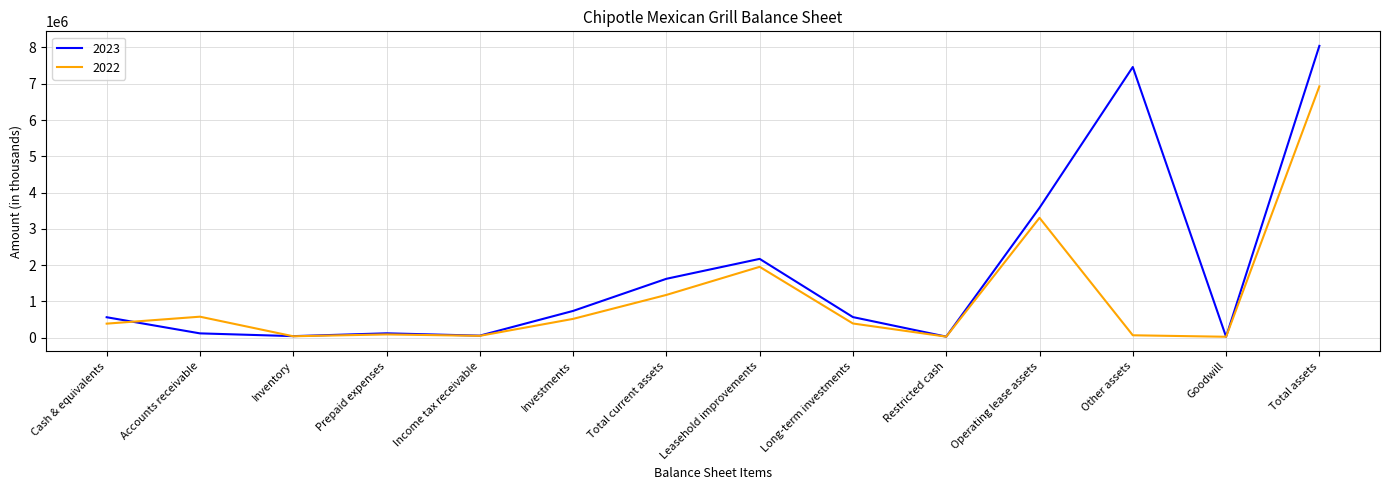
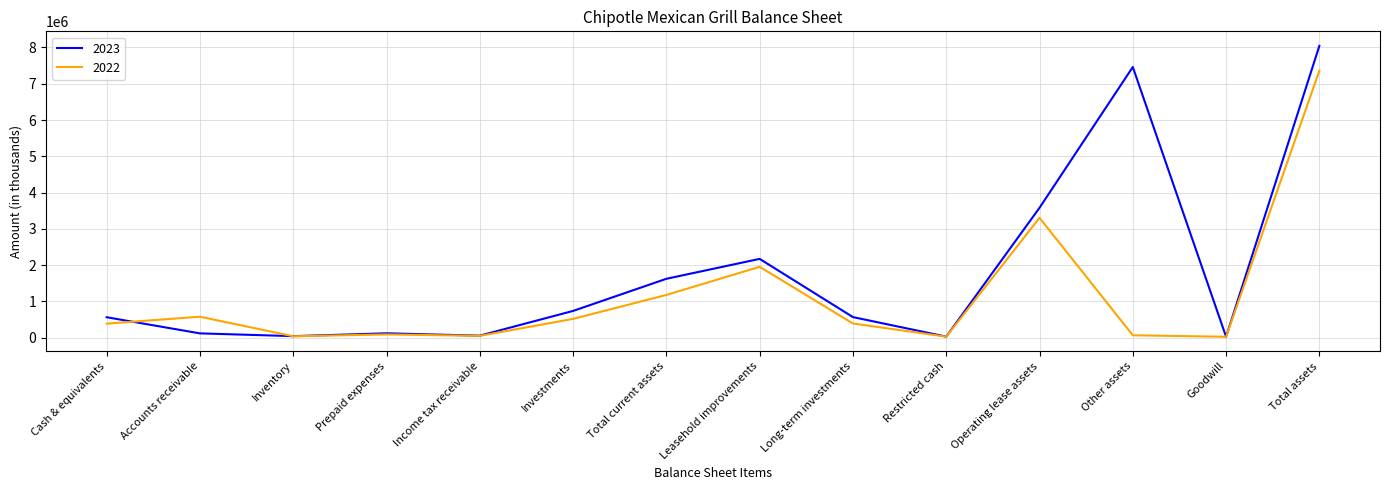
  {
    "2023": {
      "Cash & equivalents": 600000,
      "Accounts receivable": 100000,
      "Investments": 700000,
      "Total current assets": 1600000,
      "Leasehold improvements": 2200000,
      "Long-term investments": 600000,
      "Operating lease assets": 3600000,
      "Other assets": 7500000,
      "Total assets": 8000000
    },
    "2022": {
      "Cash & equivalents": 400000,
      "Accounts receivable": 600000,
      "Investments": 500000,
      "Total current assets": 1200000,
      "Leasehold improvements": 2000000,
      "Long-term investments": 400000,
      "Operating lease assets": 3300000,
      "Other assets": 100000,
-     "Total assets": 6900000
+     "Total assets": 7400000
    }
  }
